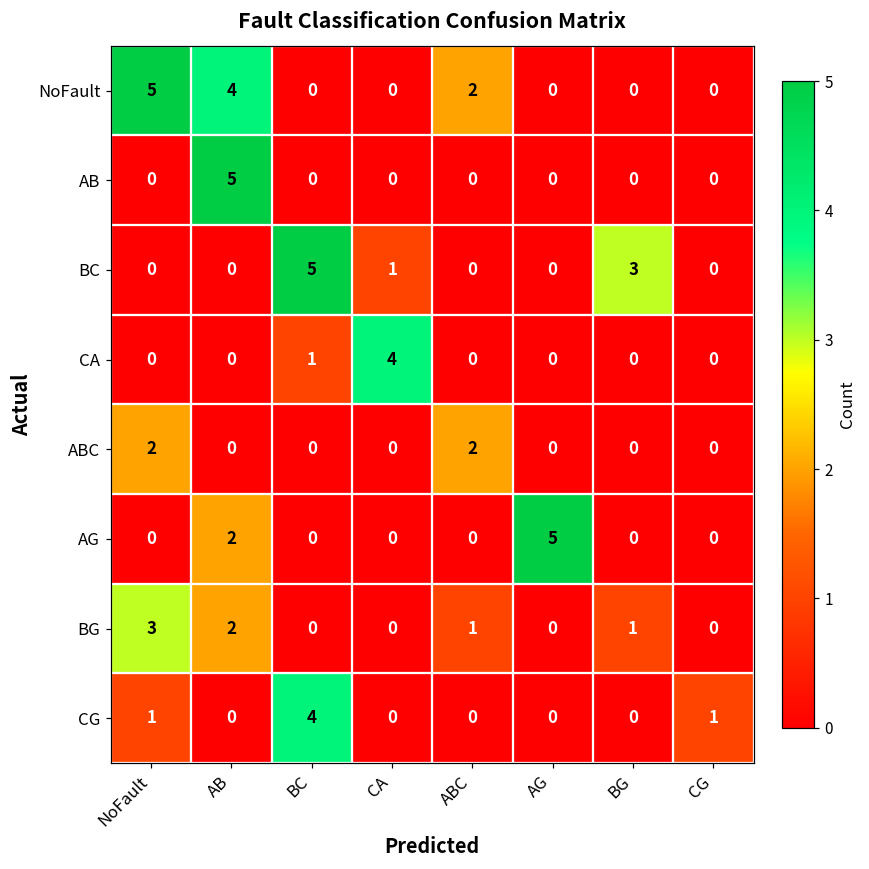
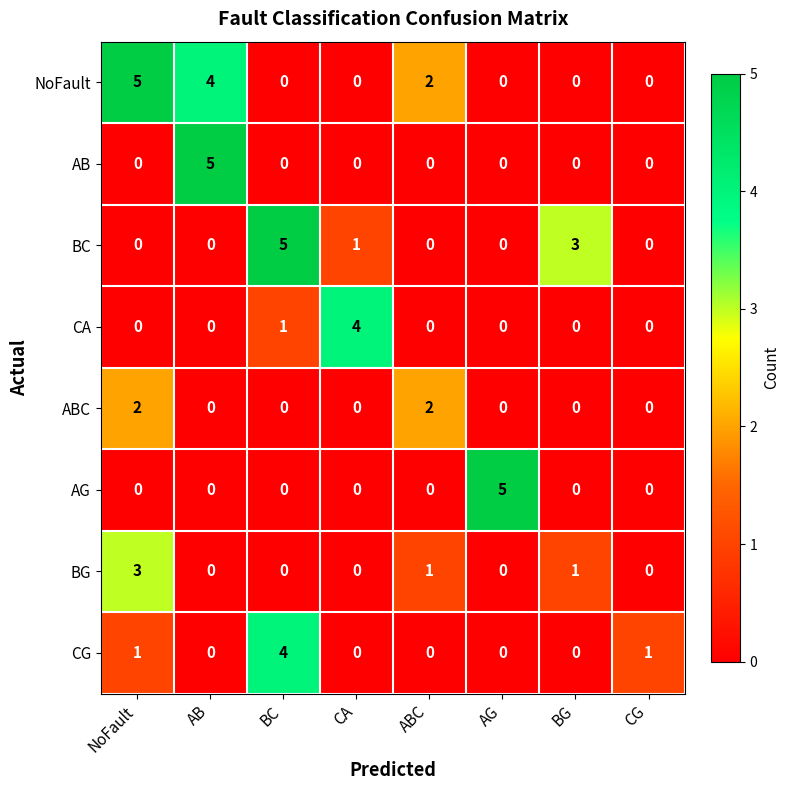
  {
    "NoFault": {
      "NoFault": 5,
      "AB": 4,
      "BC": 0,
      "CA": 0,
      "ABC": 2,
      "AG": 0,
      "BG": 0,
      "CG": 0
    },
    "AB": {
      "NoFault": 0,
      "AB": 5,
      "BC": 0,
      "CA": 0,
      "ABC": 0,
      "AG": 0,
      "BG": 0,
      "CG": 0
    },
    "BC": {
      "NoFault": 0,
      "AB": 0,
      "BC": 5,
      "CA": 1,
      "ABC": 0,
      "AG": 0,
      "BG": 3,
      "CG": 0
    },
    "CA": {
      "NoFault": 0,
      "AB": 0,
      "BC": 1,
      "CA": 4,
      "ABC": 0,
      "AG": 0,
      "BG": 0,
      "CG": 0
    },
    "ABC": {
      "NoFault": 2,
      "AB": 0,
      "BC": 0,
      "CA": 0,
      "ABC": 2,
      "AG": 0,
      "BG": 0,
      "CG": 0
    },
    "AG": {
      "NoFault": 0,
-     "AB": 2,
+     "AB": 0,
      "BC": 0,
      "CA": 0,
      "ABC": 0,
      "AG": 5,
      "BG": 0,
      "CG": 0
    },
    "BG": {
      "NoFault": 3,
-     "AB": 2,
+     "AB": 0,
      "BC": 0,
      "CA": 0,
      "ABC": 1,
      "AG": 0,
      "BG": 1,
      "CG": 0
    },
    "CG": {
      "NoFault": 1,
      "AB": 0,
      "BC": 4,
      "CA": 0,
      "ABC": 0,
      "AG": 0,
      "BG": 0,
      "CG": 1
    }
  }
